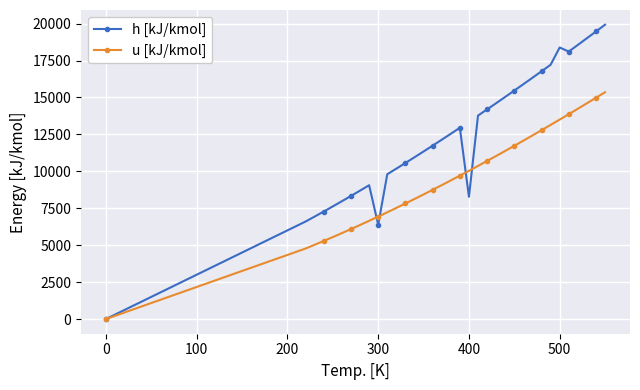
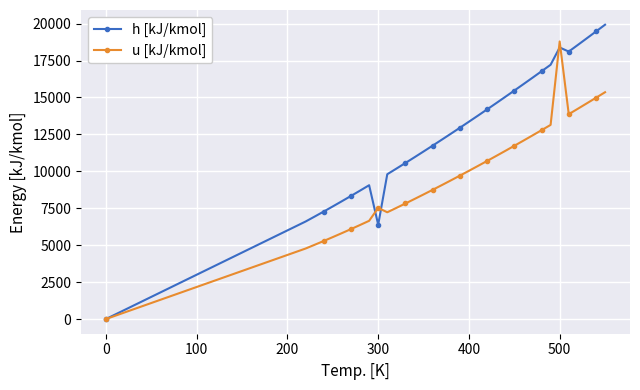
  {
    "h [kJ/kmol]": {
      "300": 6400,
-     "400": 8300,
+     "400": 13400,
      "500": 18400
    },
    "u [kJ/kmol]": {
-     "300": 6900,
+     "300": 7500,
      "400": 10000,
-     "500": 13500
+     "500": 18800
    }
  }
